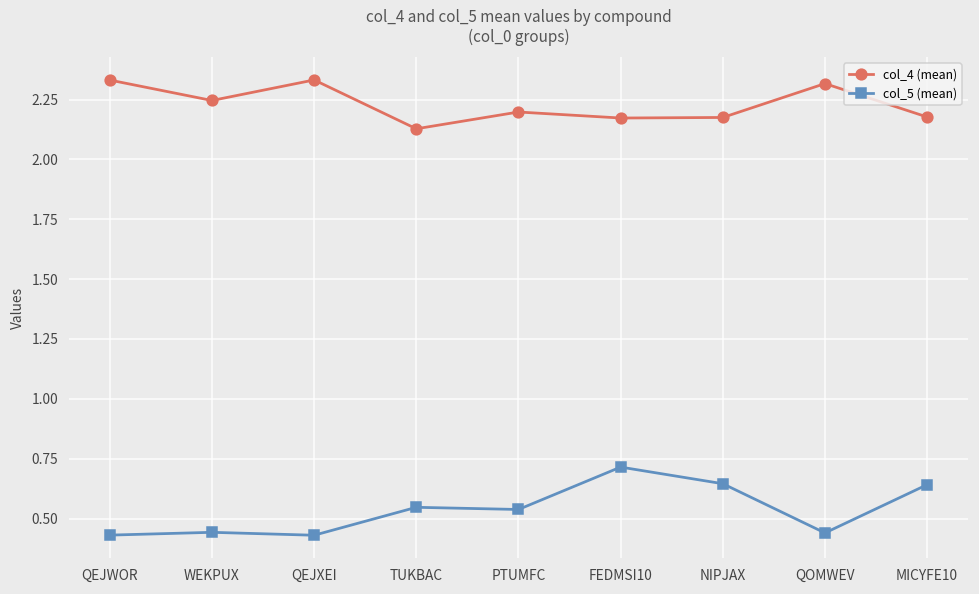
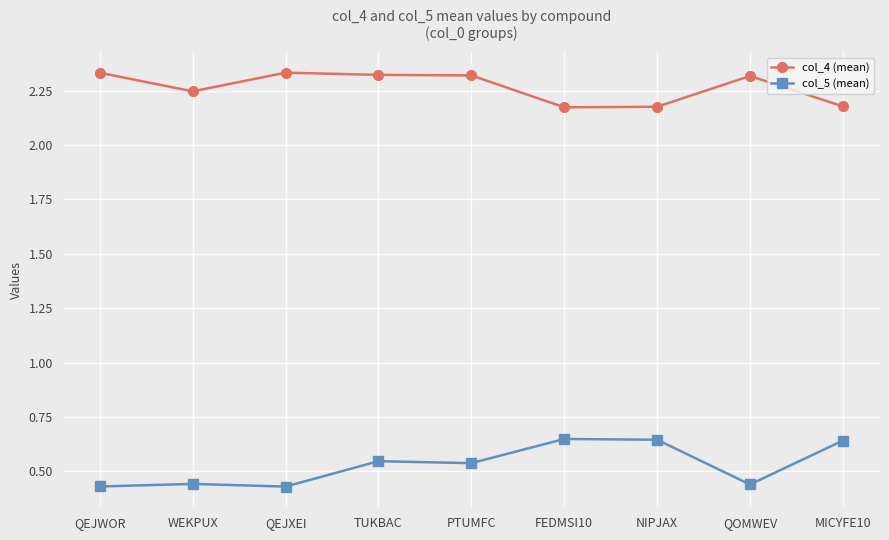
  {
    "col_4 (mean)": {
      "QEJWOR": 2.33,
      "WEKPUX": 2.25,
      "QEJXEI": 2.33,
-     "TUKBAC": 2.13,
-     "PTUMFC": 2.20,
+     "TUKBAC": 2.32,
+     "PTUMFC": 2.32,
      "FEDMSI10": 2.17,
      "NIPJAX": 2.18,
      "QOMWEV": 2.32,
      "MICYFE10": 2.18
    },
    "col_5 (mean)": {
      "QEJWOR": 0.43,
      "WEKPUX": 0.44,
      "QEJXEI": 0.43,
      "TUKBAC": 0.55,
      "PTUMFC": 0.54,
-     "FEDMSI10": 0.72,
+     "FEDMSI10": 0.65,
      "NIPJAX": 0.65,
      "QOMWEV": 0.44,
      "MICYFE10": 0.64
    }
  }
